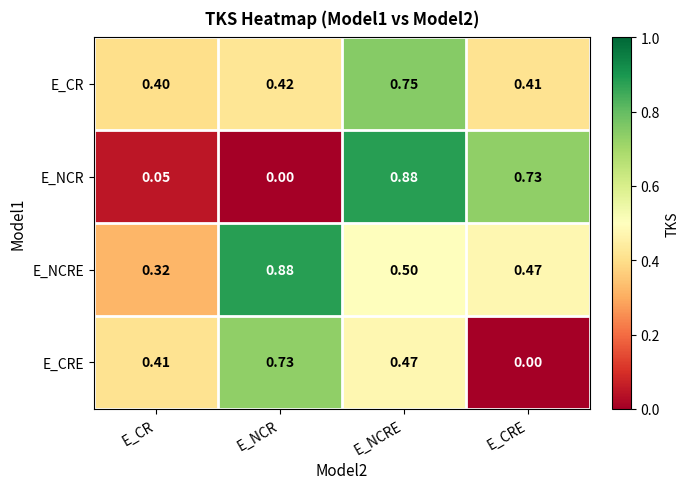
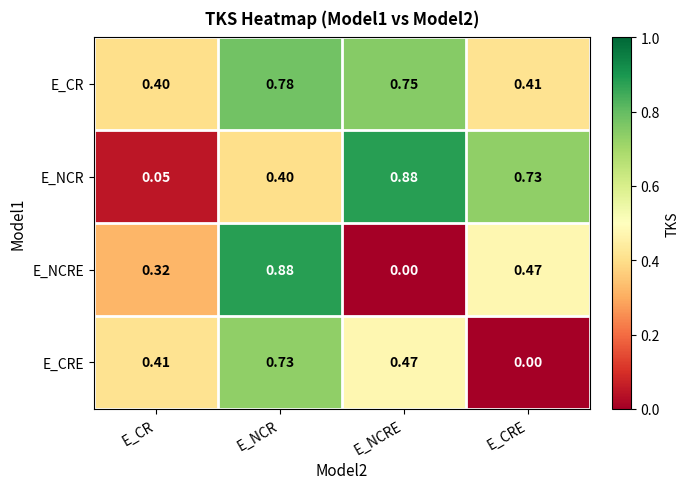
  {
    "E_CR": {
      "E_CR": 0.40,
-     "E_NCR": 0.42,
+     "E_NCR": 0.78,
      "E_NCRE": 0.75,
      "E_CRE": 0.41
    },
    "E_NCR": {
      "E_CR": 0.05,
-     "E_NCR": 0.00,
+     "E_NCR": 0.40,
      "E_NCRE": 0.88,
      "E_CRE": 0.73
    },
    "E_NCRE": {
      "E_CR": 0.32,
      "E_NCR": 0.88,
-     "E_NCRE": 0.50,
+     "E_NCRE": 0.00,
      "E_CRE": 0.47
    },
    "E_CRE": {
      "E_CR": 0.41,
      "E_NCR": 0.73,
      "E_NCRE": 0.47,
      "E_CRE": 0.00
    }
  }
